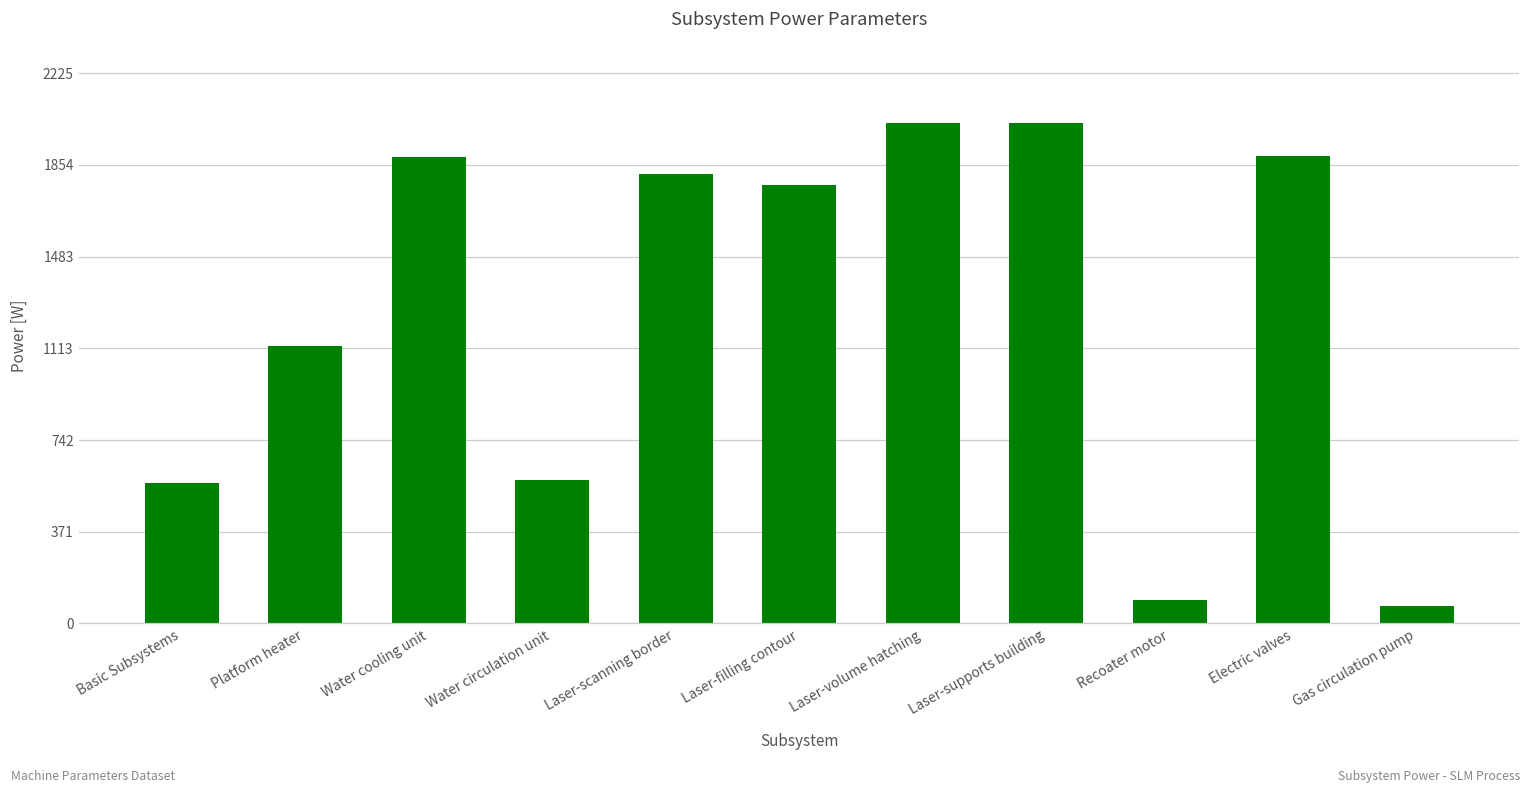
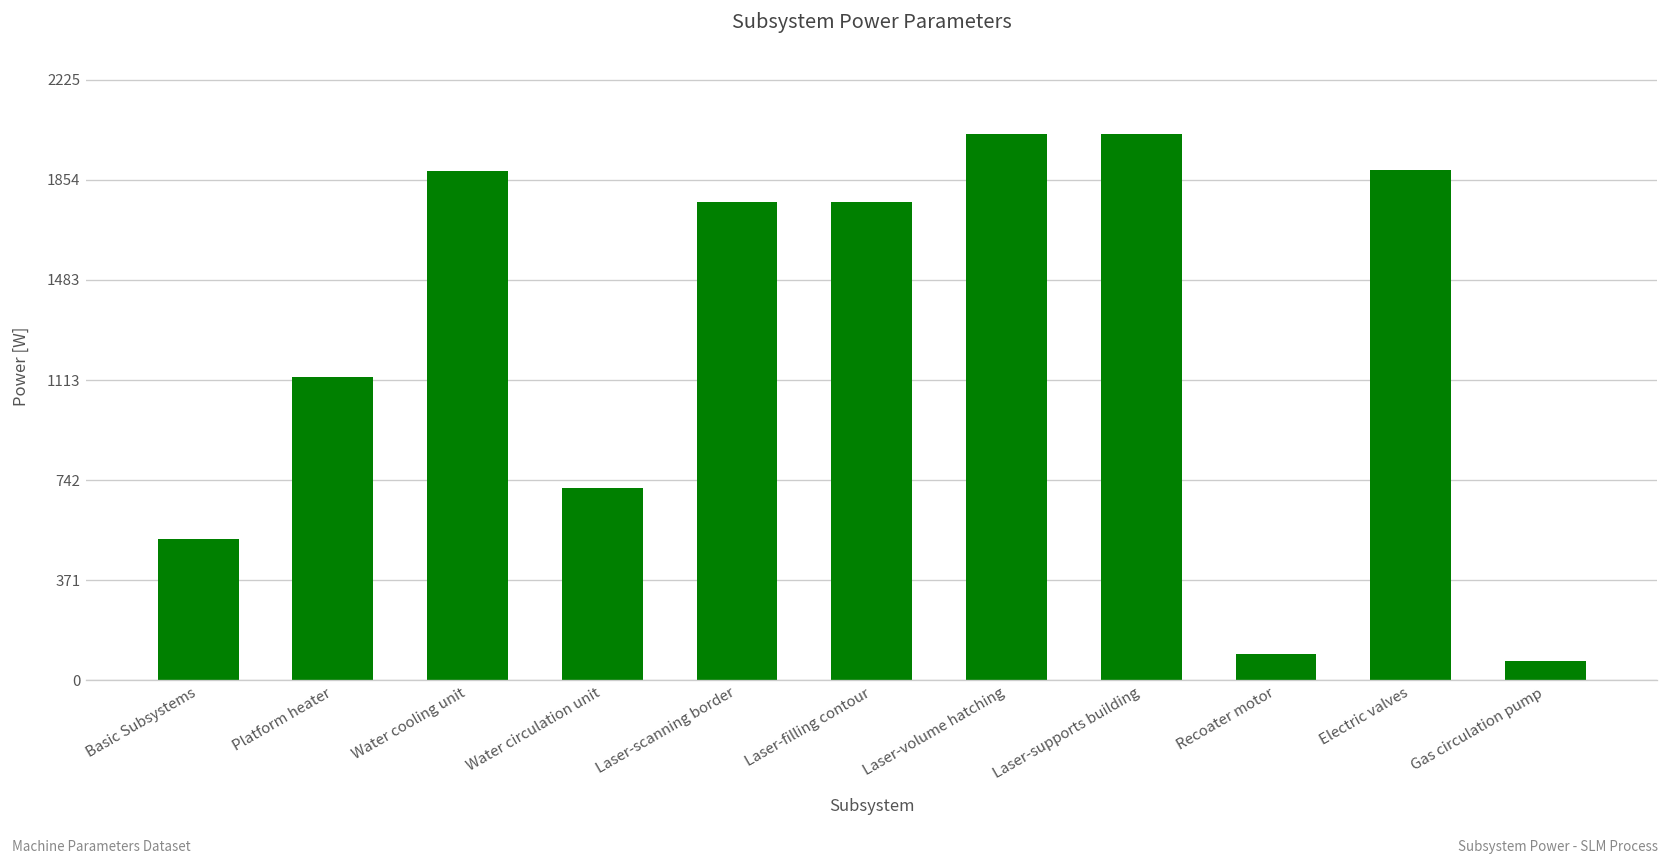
  {
-   "Basic Subsystems": 570,
+   "Basic Subsystems": 520,
    "Platform heater": 1120,
    "Water cooling unit": 1890,
-   "Water circulation unit": 580,
-   "Laser-scanning border": 1820,
+   "Water circulation unit": 710,
+   "Laser-scanning border": 1770,
    "Laser-filling contour": 1770,
    "Laser-volume hatching": 2020,
    "Laser-supports building": 2020,
    "Recoater motor": 100,
    "Electric valves": 1890,
    "Gas circulation pump": 70
  }
